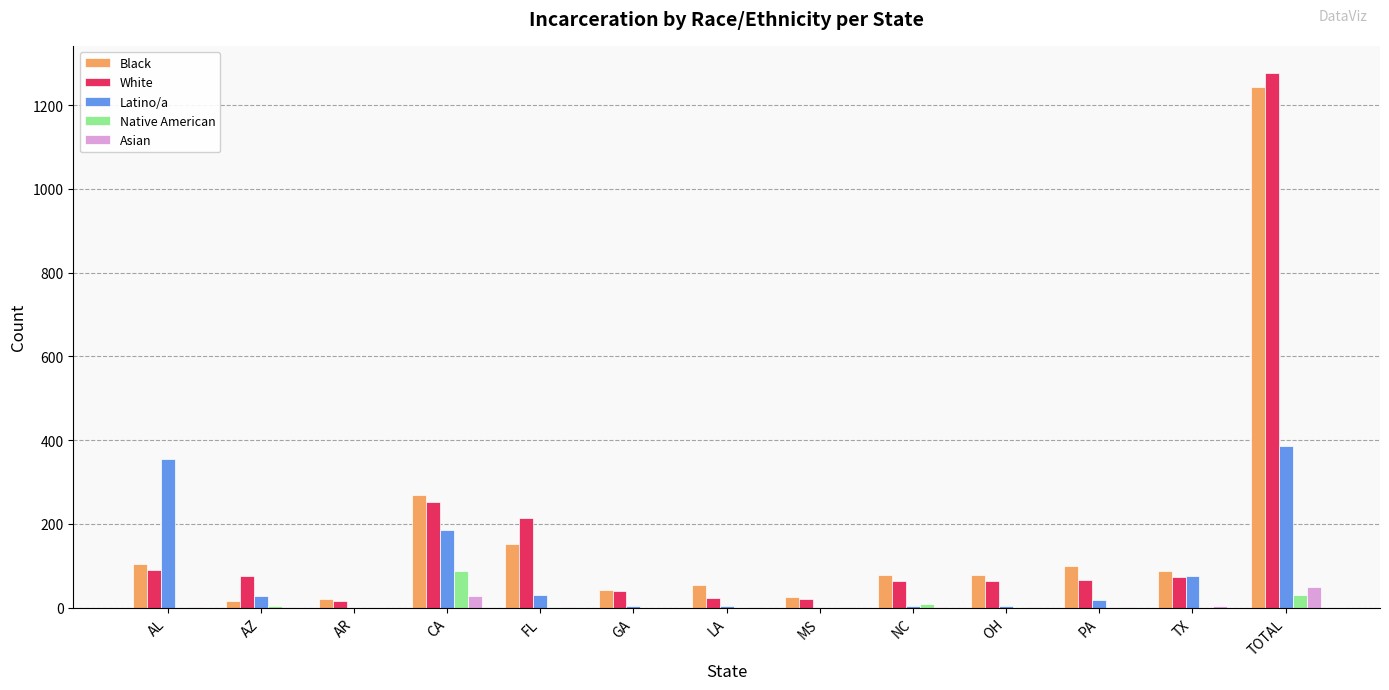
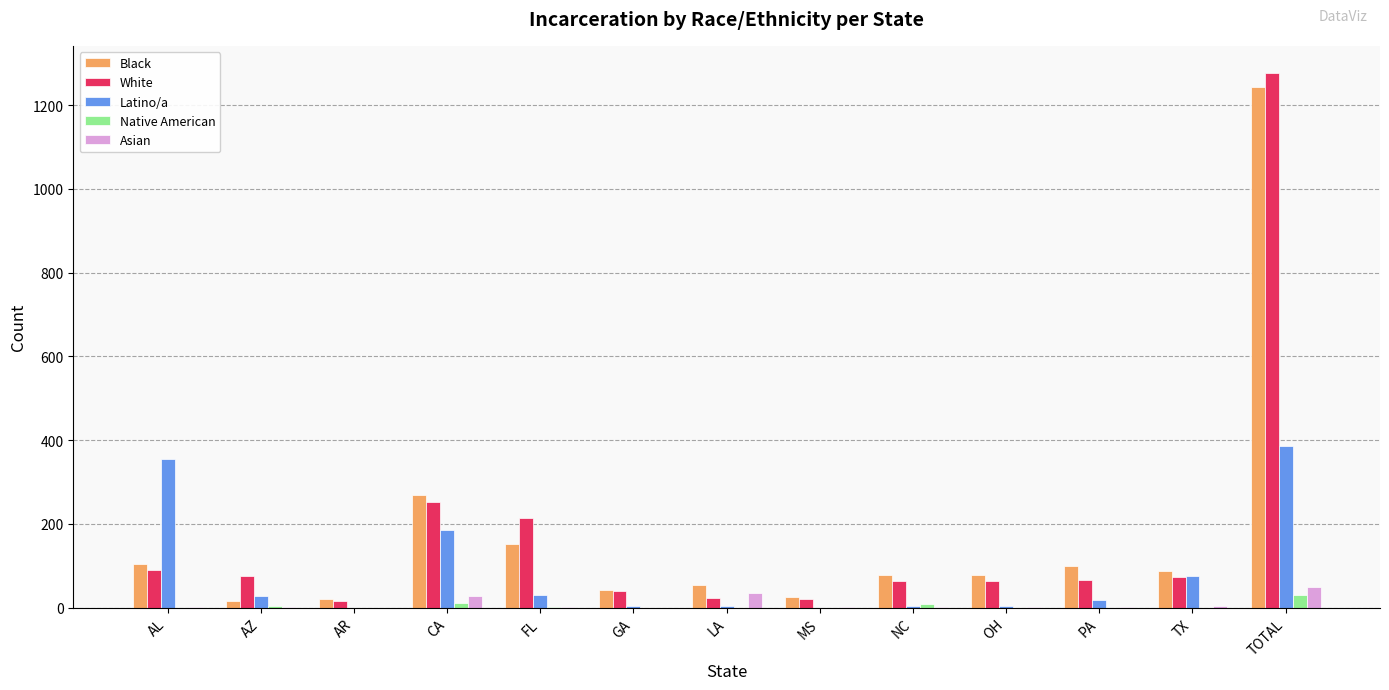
  {
    "Black": {
      "AL": 100,
      "AZ": 20,
      "AR": 20,
      "CA": 270,
      "FL": 150,
      "GA": 40,
      "LA": 60,
      "MS": 30,
      "NC": 80,
      "OH": 80,
      "PA": 100,
      "TX": 90,
      "TOTAL": 1240
    },
    "White": {
      "AL": 90,
      "AZ": 80,
      "AR": 20,
      "CA": 250,
      "FL": 210,
      "GA": 40,
      "LA": 20,
      "MS": 20,
      "NC": 60,
      "OH": 60,
      "PA": 70,
      "TX": 70,
      "TOTAL": 1280
    },
    "Latino/a": {
      "AL": 360,
      "AZ": 30,
      "AR": 0,
      "CA": 190,
      "FL": 30,
      "MS": 0,
      "PA": 20,
      "TX": 80,
      "TOTAL": 390
    },
    "Native American": {
      "AL": 0,
      "AR": 0,
-     "CA": 90,
+     "CA": 10,
      "GA": 0,
      "LA": 0,
      "MS": 0,
      "NC": 10,
      "OH": 0,
      "PA": 0,
      "TX": 0,
      "TOTAL": 30
    },
    "Asian": {
      "AR": 0,
      "CA": 30,
      "GA": 0,
-     "LA": 0,
+     "LA": 30,
      "TOTAL": 50
    }
  }
